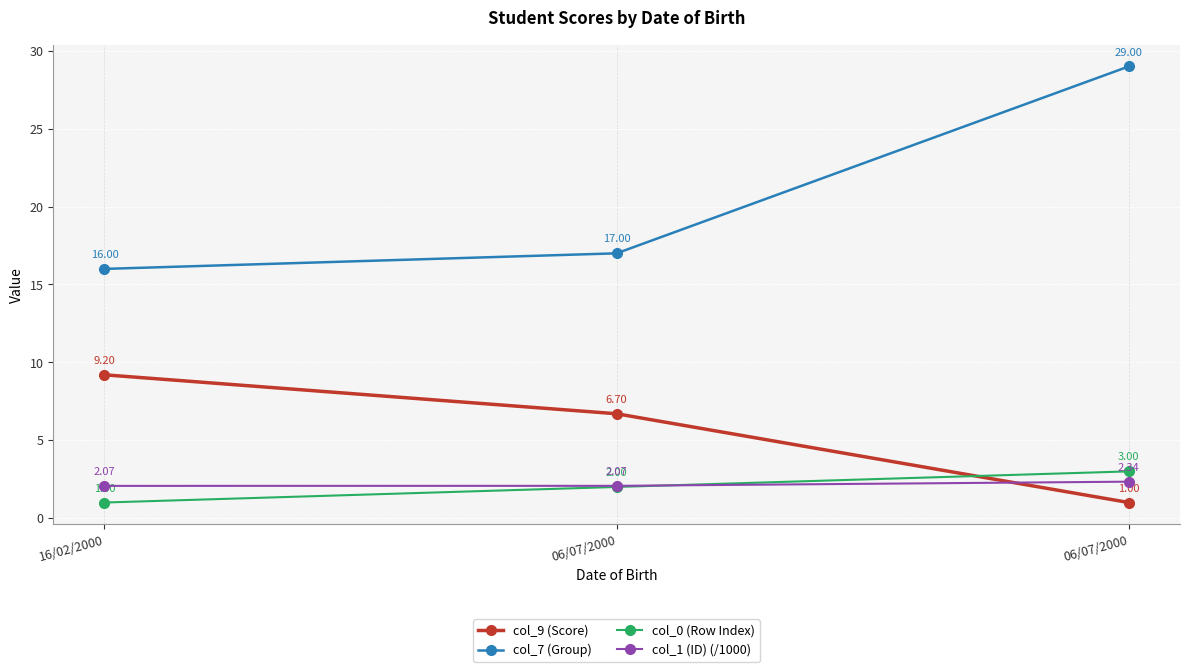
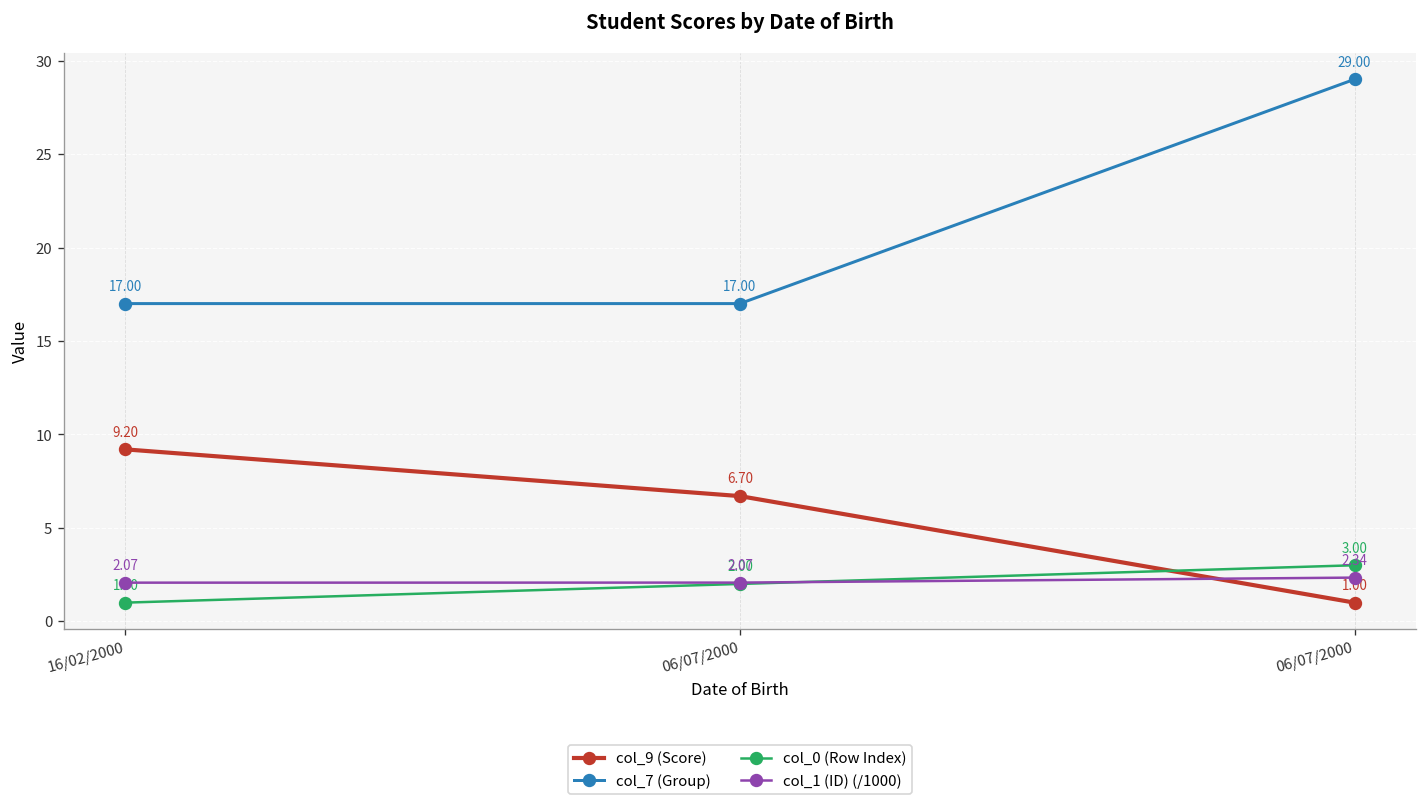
  {
    "col_9 (Score)": {
      "16/02/2000": 9.20
    },
    "col_7 (Group)": {
-     "16/02/2000": 16.00
+     "16/02/2000": 17.00
    },
    "col_1 (ID) (/1000)": {
      "16/02/2000": 2.07
    }
  }
